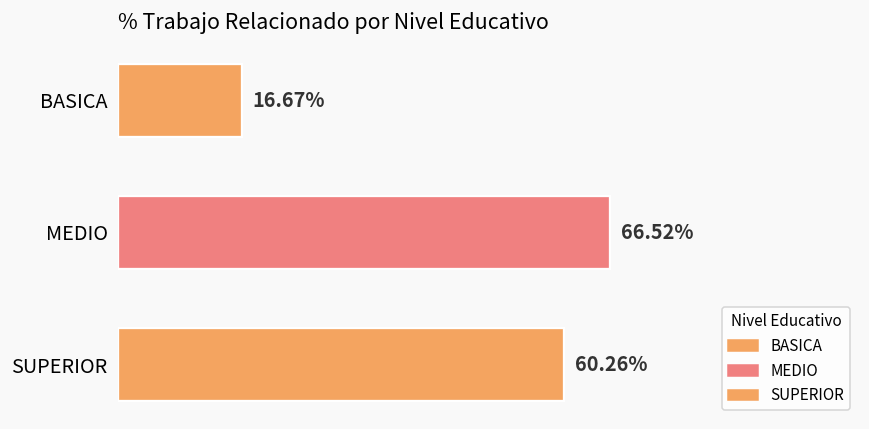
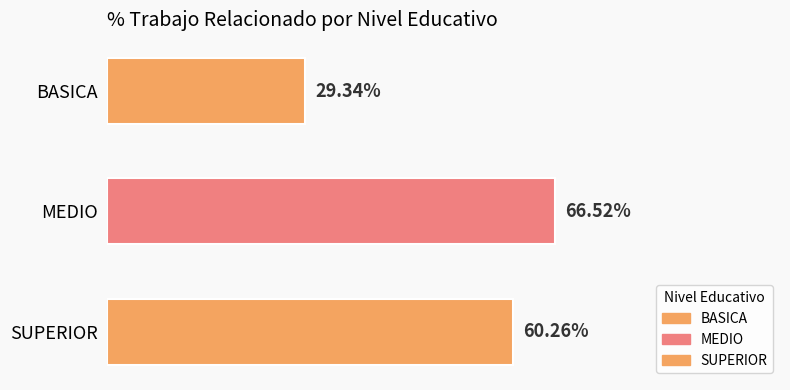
  {
-   "BASICA": "16.67%",
+   "BASICA": "29.34%",
    "MEDIO": "66.52%",
    "SUPERIOR": "60.26%"
  }
